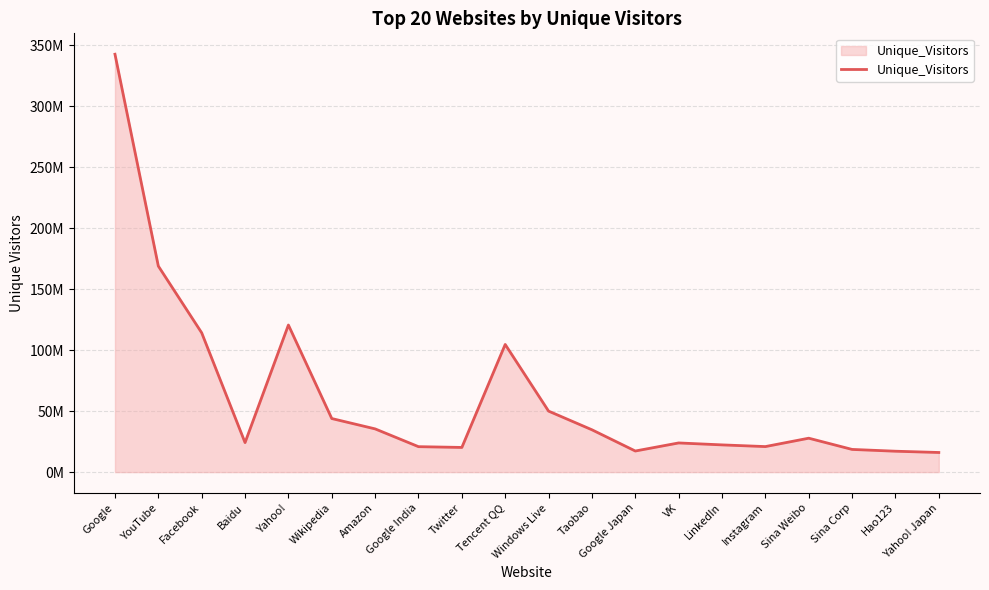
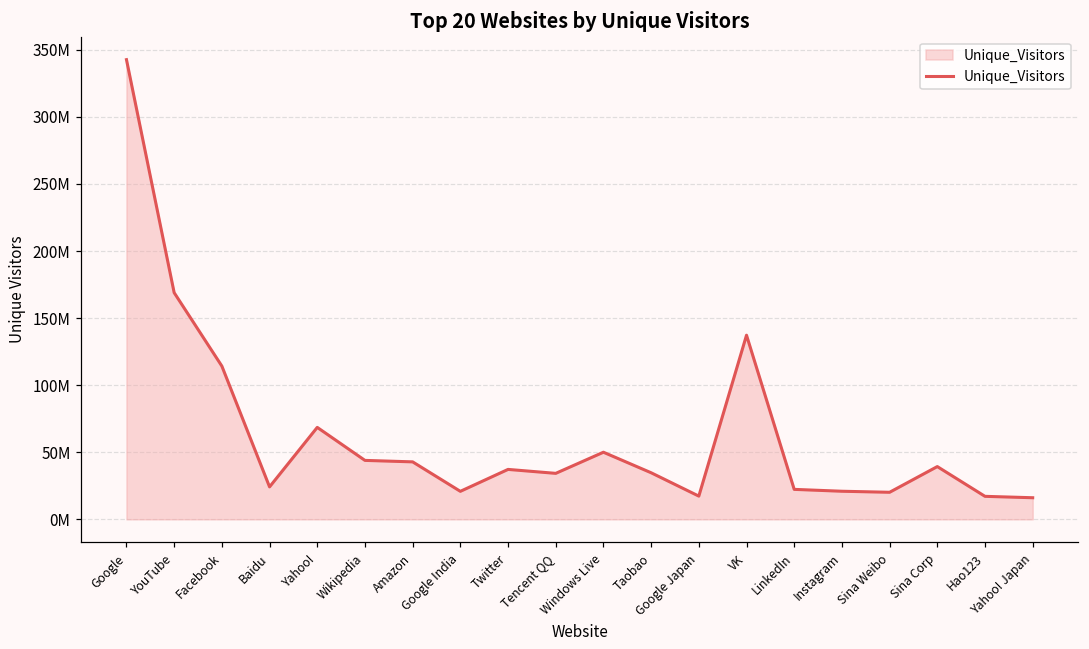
  {
    "Google": 343000000,
    "YouTube": 169000000,
    "Facebook": 114000000,
    "Baidu": 24000000,
-   "Yahoo!": 121000000,
+   "Yahoo!": 69000000,
    "Wikipedia": 44000000,
-   "Amazon": 35000000,
+   "Amazon": 43000000,
    "Google India": 21000000,
-   "Twitter": 20000000,
-   "Tencent QQ": 105000000,
+   "Twitter": 37000000,
+   "Tencent QQ": 34000000,
    "Windows Live": 50000000,
    "Taobao": 35000000,
    "Google Japan": 17000000,
-   "VK": 24000000,
+   "VK": 137000000,
    "LinkedIn": 22000000,
    "Instagram": 21000000,
-   "Sina Weibo": 28000000,
-   "Sina Corp": 19000000,
+   "Sina Weibo": 20000000,
+   "Sina Corp": 39000000,
    "Hao123": 17000000,
    "Yahoo! Japan": 16000000
  }
